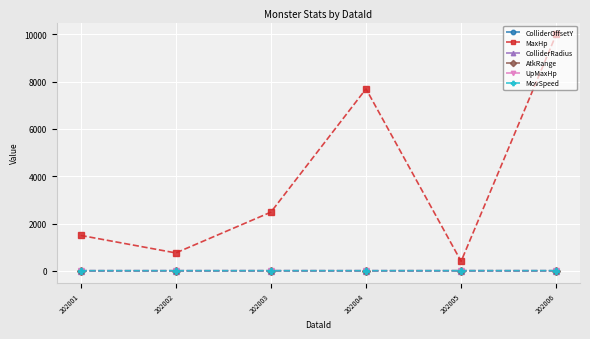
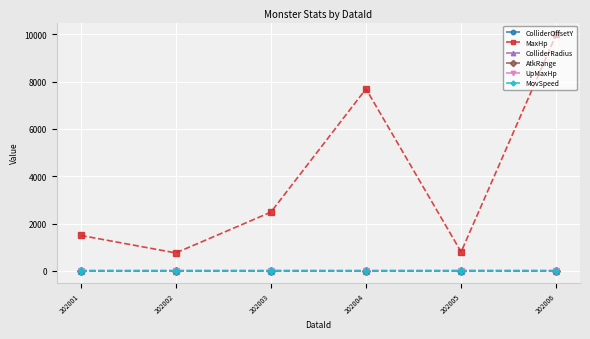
  {
    "MovSpeed": {
      "202001": 0,
      "202002": 0,
      "202003": 0,
      "202004": 0,
      "202005": 0,
      "202006": 0
    },
    "MaxHp": {
      "202001": 1500,
      "202002": 800,
      "202003": 2500,
      "202004": 7700,
-     "202005": 400
+     "202005": 800
    }
  }
